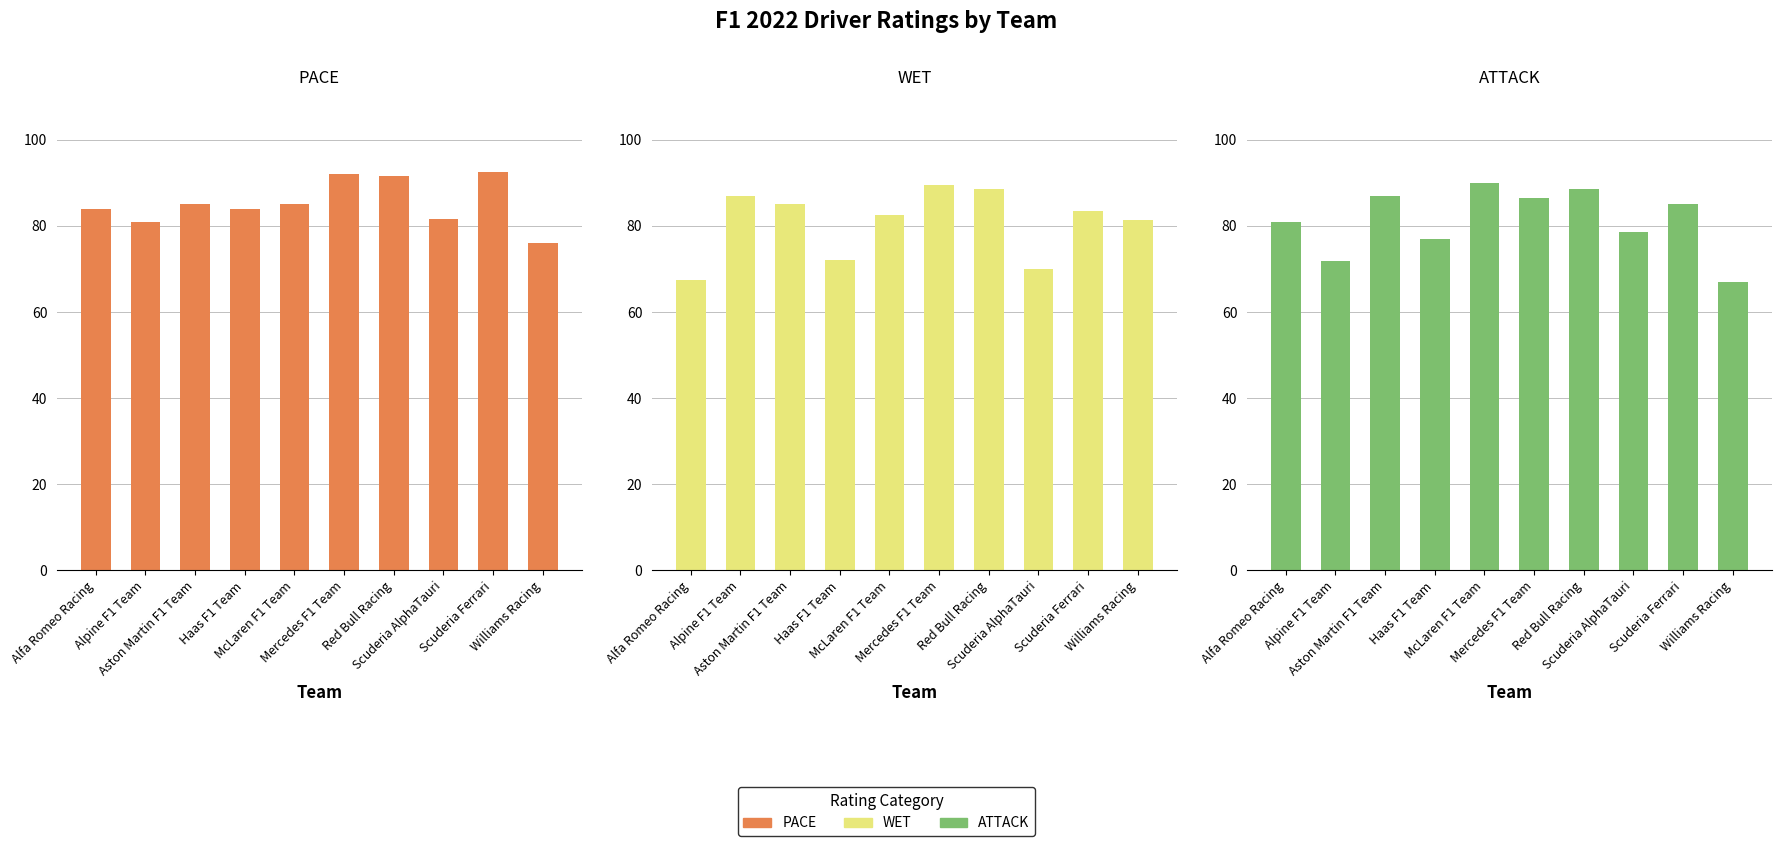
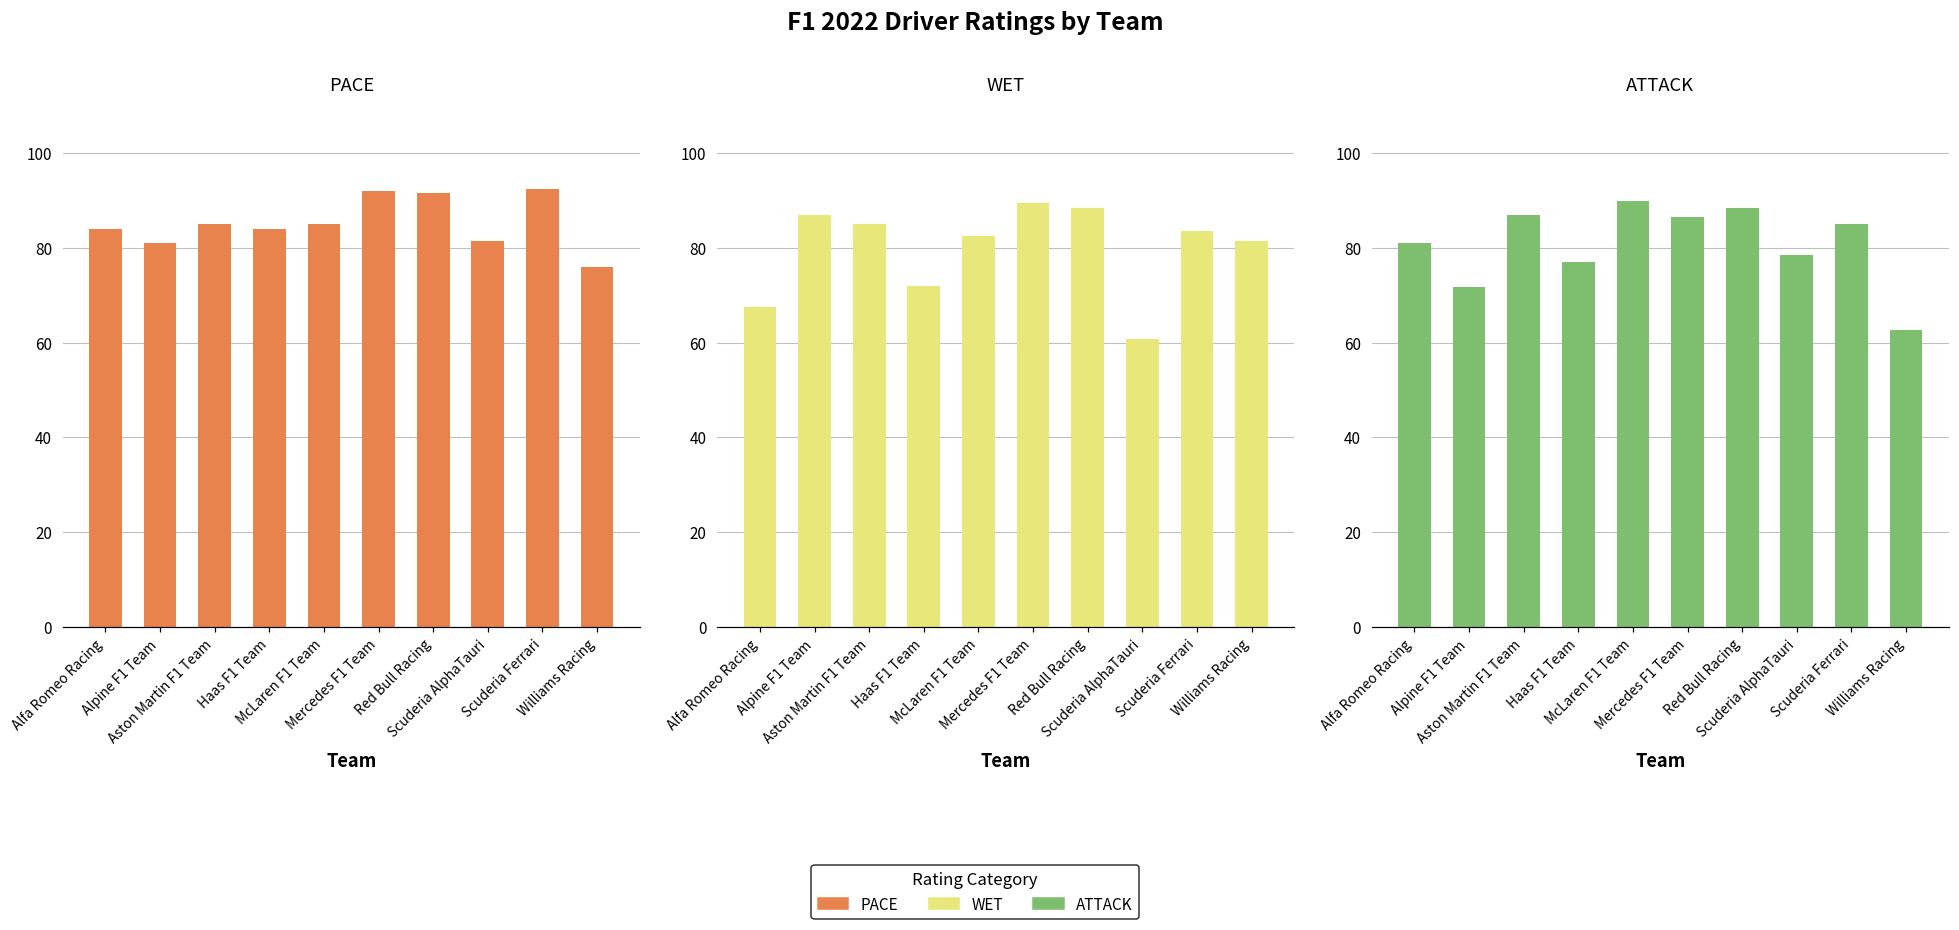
  {
    "PACE": {
      "Alfa Romeo Racing": 84,
      "Alpine F1 Team": 81,
      "Aston Martin F1 Team": 85,
      "Haas F1 Team": 84,
      "McLaren F1 Team": 85,
      "Mercedes F1 Team": 92,
      "Red Bull Racing": 92,
      "Scuderia AlphaTauri": 82,
      "Scuderia Ferrari": 93,
      "Williams Racing": 76
    },
    "WET": {
      "Alfa Romeo Racing": 68,
      "Alpine F1 Team": 87,
      "Aston Martin F1 Team": 85,
      "Haas F1 Team": 72,
      "McLaren F1 Team": 83,
      "Mercedes F1 Team": 90,
      "Red Bull Racing": 89,
-     "Scuderia AlphaTauri": 70,
+     "Scuderia AlphaTauri": 61,
      "Scuderia Ferrari": 84,
      "Williams Racing": 81
    },
    "ATTACK": {
      "Alfa Romeo Racing": 81,
      "Alpine F1 Team": 72,
      "Aston Martin F1 Team": 87,
      "Haas F1 Team": 77,
      "McLaren F1 Team": 90,
      "Mercedes F1 Team": 87,
      "Red Bull Racing": 89,
      "Scuderia AlphaTauri": 79,
      "Scuderia Ferrari": 85,
-     "Williams Racing": 67
+     "Williams Racing": 63
    }
  }
